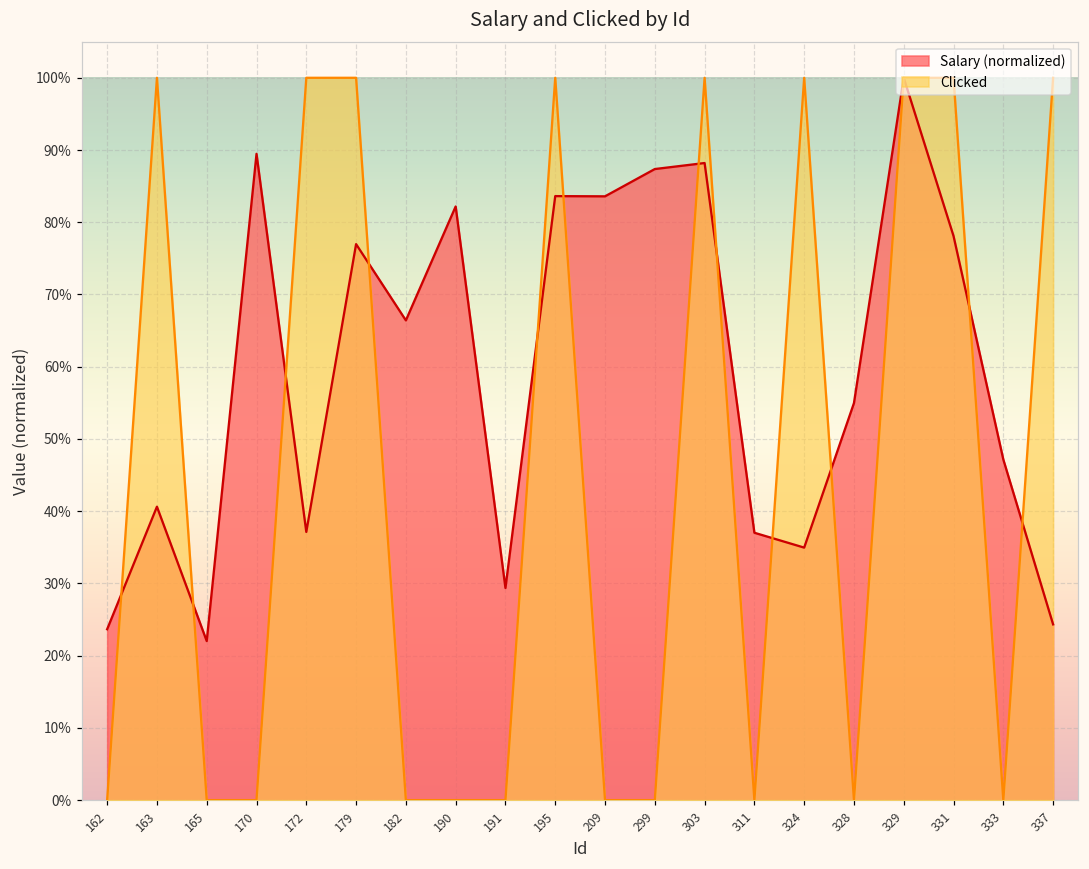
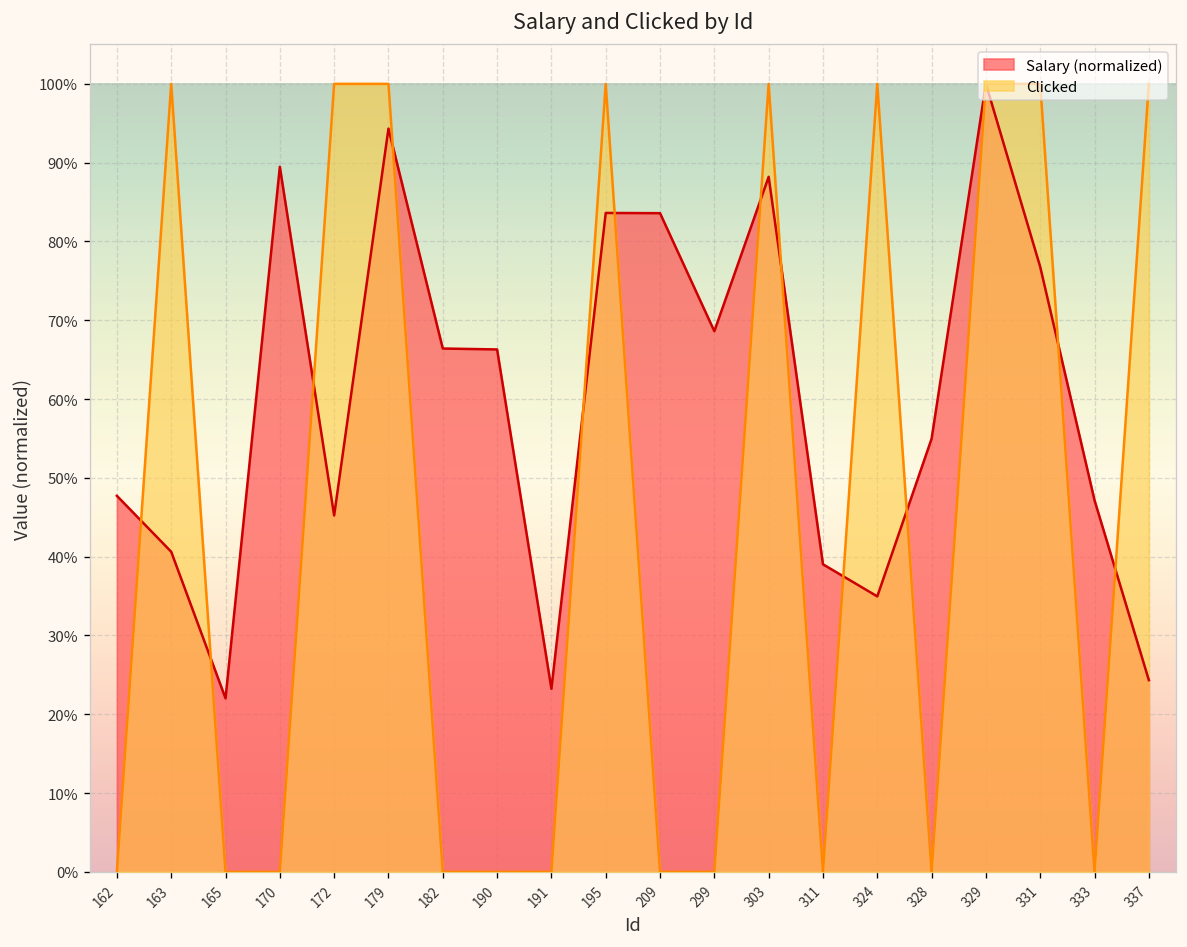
  {
    "Salary (normalized)": {
-     "162": "24%",
+     "162": "48%",
      "163": "41%",
      "165": "22%",
      "170": "89%",
-     "172": "37%",
-     "179": "77%",
+     "172": "45%",
+     "179": "94%",
      "182": "66%",
-     "190": "82%",
-     "191": "29%",
+     "190": "66%",
+     "191": "23%",
      "195": "84%",
      "209": "84%",
-     "299": "87%",
+     "299": "69%",
      "303": "88%",
-     "311": "37%",
+     "311": "39%",
      "324": "35%",
      "328": "55%",
-     "331": "78%",
+     "331": "77%",
      "333": "47%",
      "337": "24%"
    },
    "Clicked": {
      "162": "0%",
      "163": "100%",
      "165": "0%",
      "170": "0%",
      "172": "100%",
      "179": "100%",
      "182": "0%",
      "190": "0%",
      "191": "0%",
      "195": "100%",
      "209": "0%",
      "299": "0%",
      "303": "100%",
      "311": "0%",
      "324": "100%",
      "328": "0%",
      "333": "0%"
    }
  }
